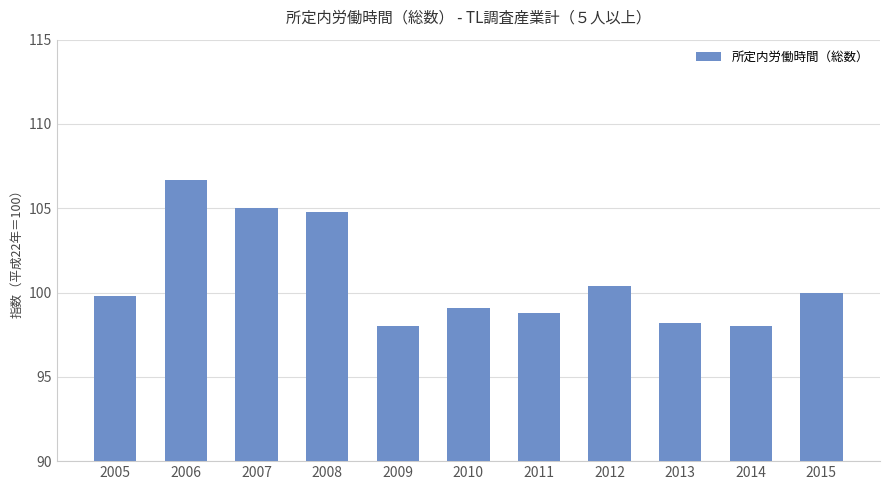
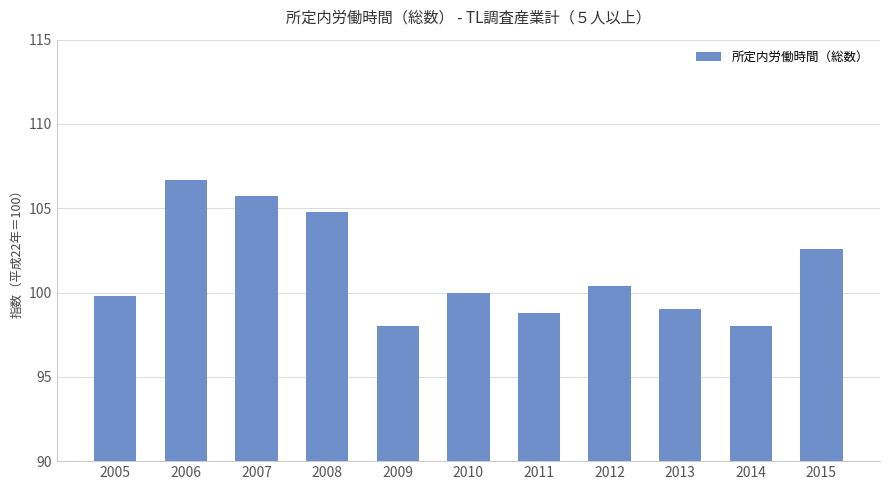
  {
    "2005": 99.8,
    "2006": 106.7,
-   "2007": 105.0,
+   "2007": 105.7,
    "2008": 104.8,
    "2009": 98.0,
-   "2010": 99.1,
+   "2010": 100.0,
    "2011": 98.8,
    "2012": 100.4,
-   "2013": 98.2,
+   "2013": 99.0,
    "2014": 98.0,
-   "2015": 100.0
+   "2015": 102.6
  }
